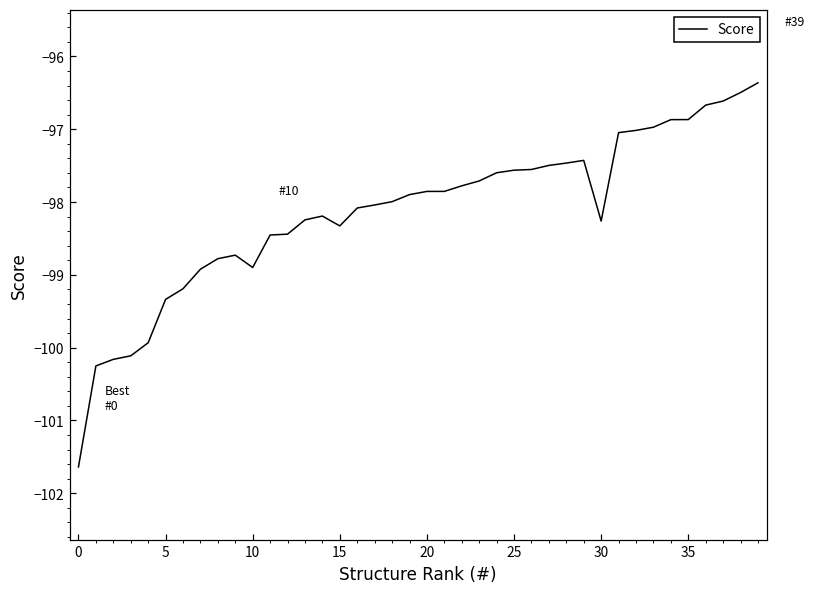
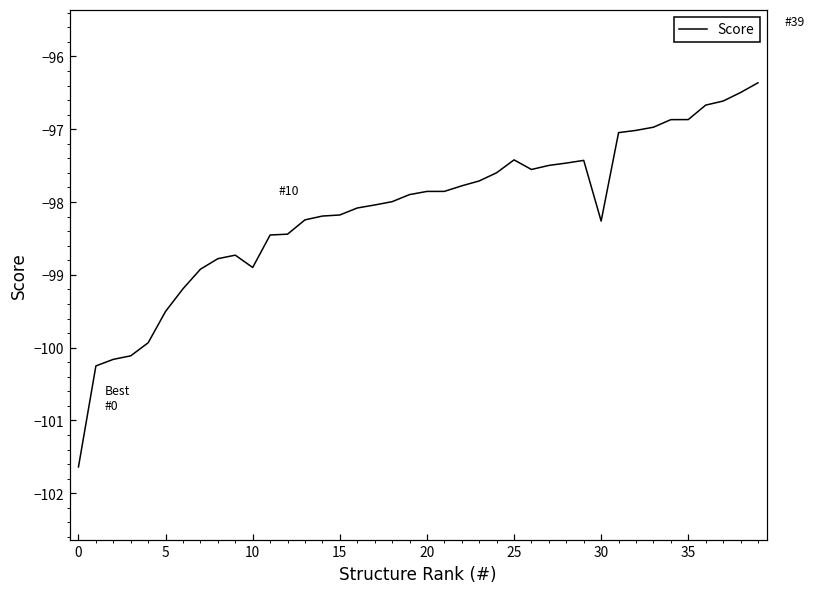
  {
    "0": -101.6,
-   "5": -99.3,
+   "5": -99.5,
    "10": -98.9,
-   "15": -98.3,
+   "15": -98.2,
    "20": -97.9,
-   "25": -97.6,
+   "25": -97.4,
    "30": -98.3,
    "35": -96.9
  }
